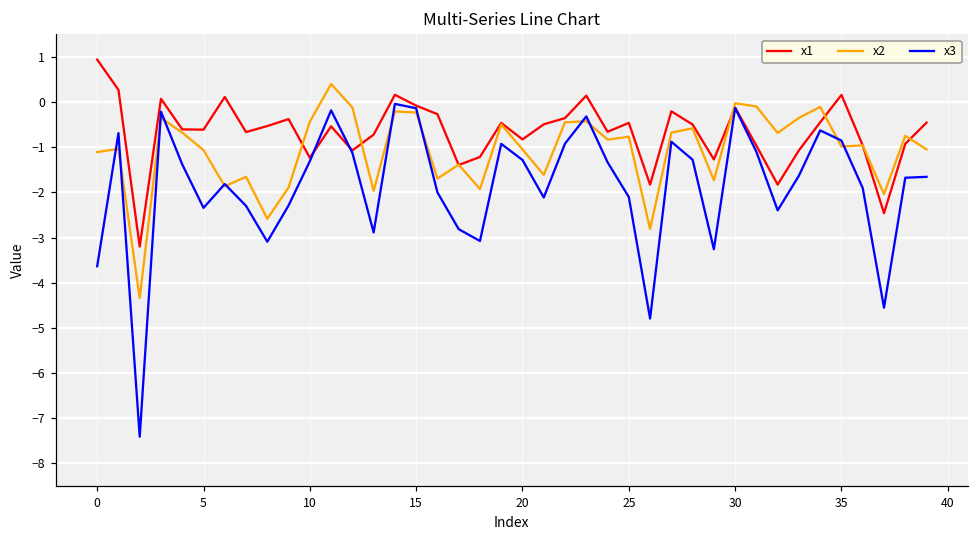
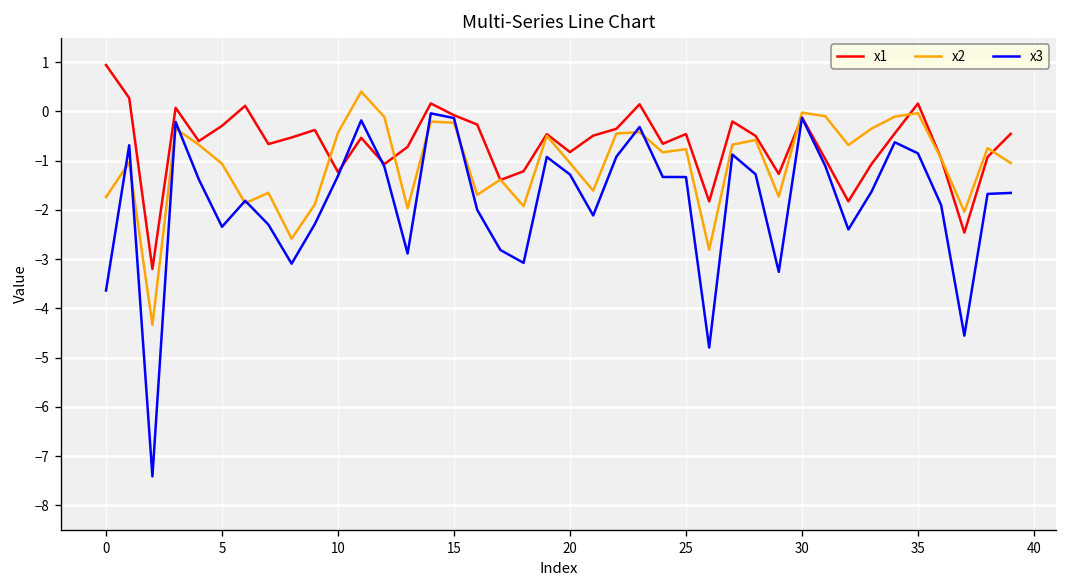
  {
    "x1": {
      "0": 0.9,
-     "5": -0.6,
+     "5": -0.3,
      "10": -1.2,
      "20": -0.8,
      "25": -0.5,
      "35": 0.2
    },
    "x2": {
-     "0": -1.1,
+     "0": -1.7,
      "5": -1.1,
      "10": -0.4,
      "15": -0.2,
      "20": -1.0,
      "25": -0.8,
      "30": 0.0,
-     "35": -1.0
+     "35": 0.0
    },
    "x3": {
      "0": -3.6,
      "5": -2.3,
      "10": -1.3,
      "20": -1.3,
-     "25": -2.1,
+     "25": -1.3,
      "35": -0.9
    }
  }
